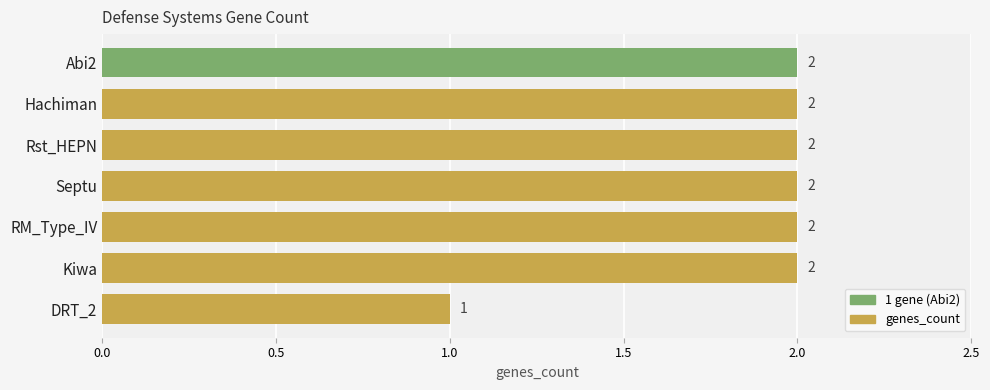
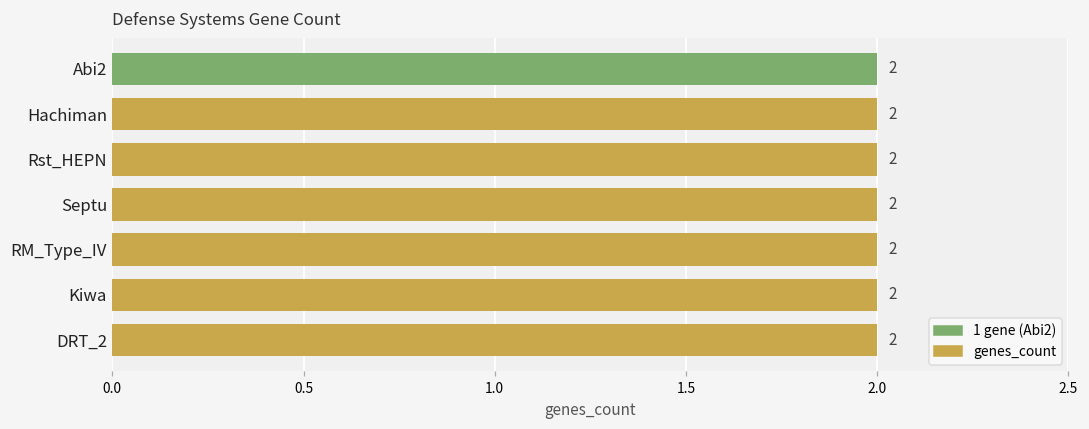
  {
    "Abi2": 2,
    "Hachiman": 2,
    "Rst_HEPN": 2,
    "Septu": 2,
    "RM_Type_IV": 2,
    "Kiwa": 2,
-   "DRT_2": 1
+   "DRT_2": 2
  }
